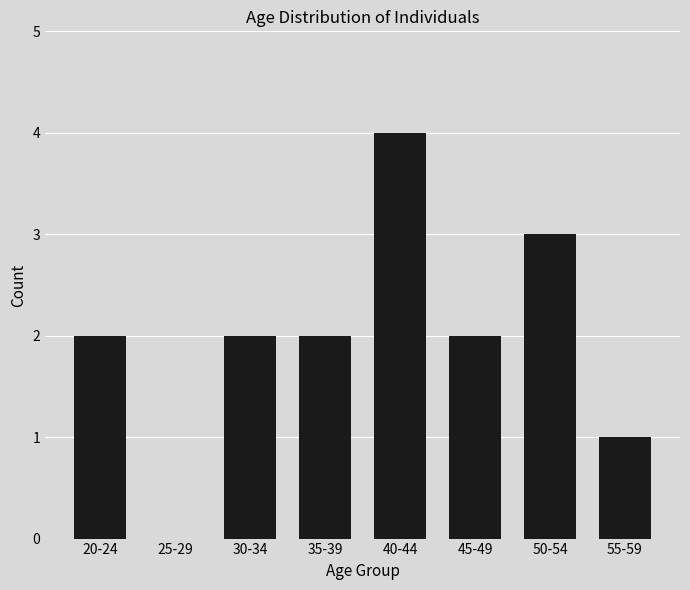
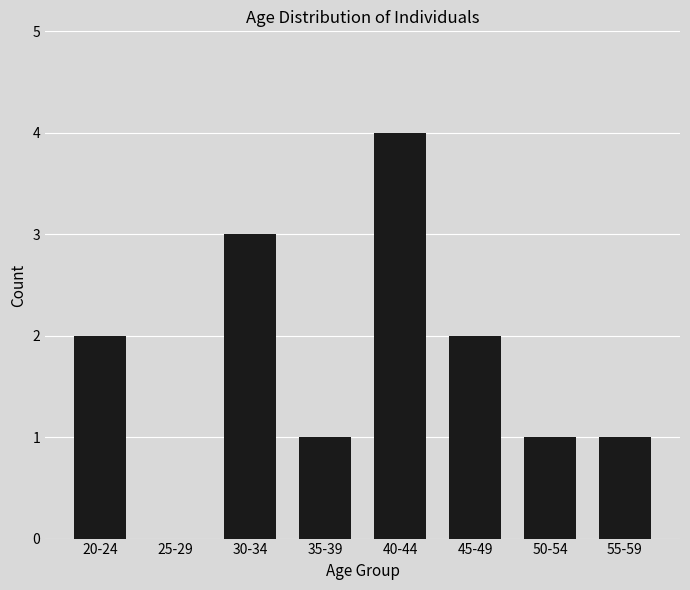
  {
    "20-24": 2,
    "25-29": 0,
-   "30-34": 2,
-   "35-39": 2,
+   "30-34": 3,
+   "35-39": 1,
    "40-44": 4,
    "45-49": 2,
-   "50-54": 3,
+   "50-54": 1,
    "55-59": 1
  }
